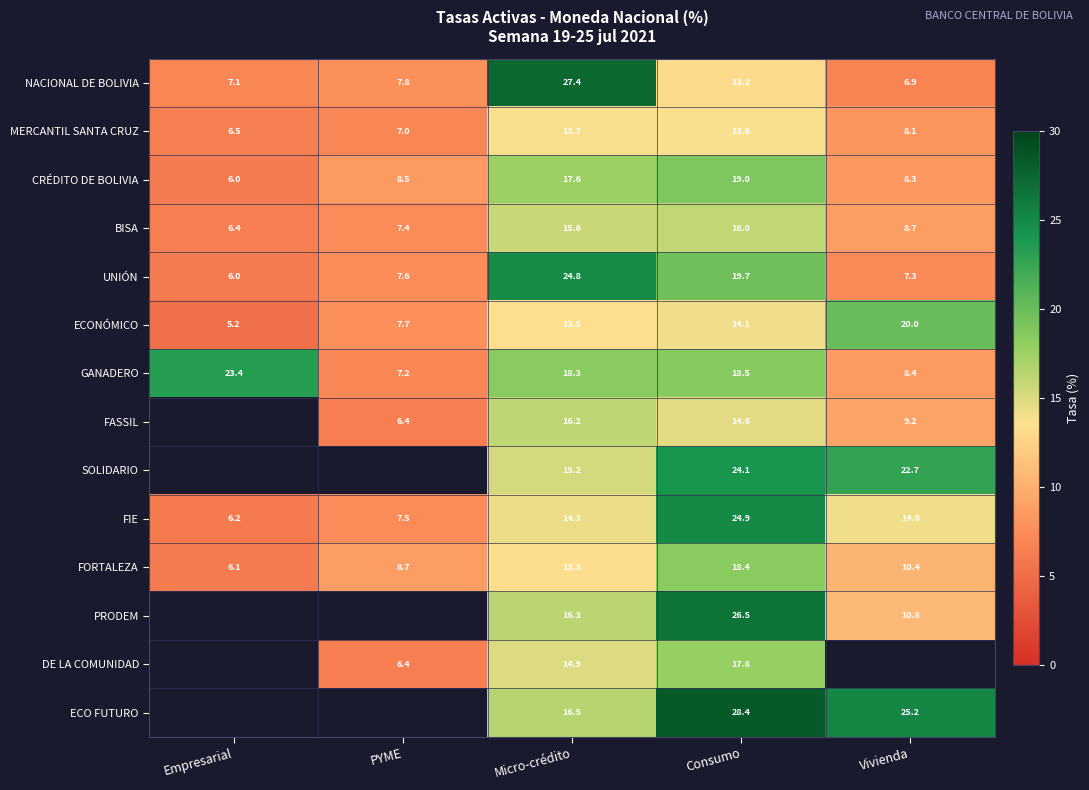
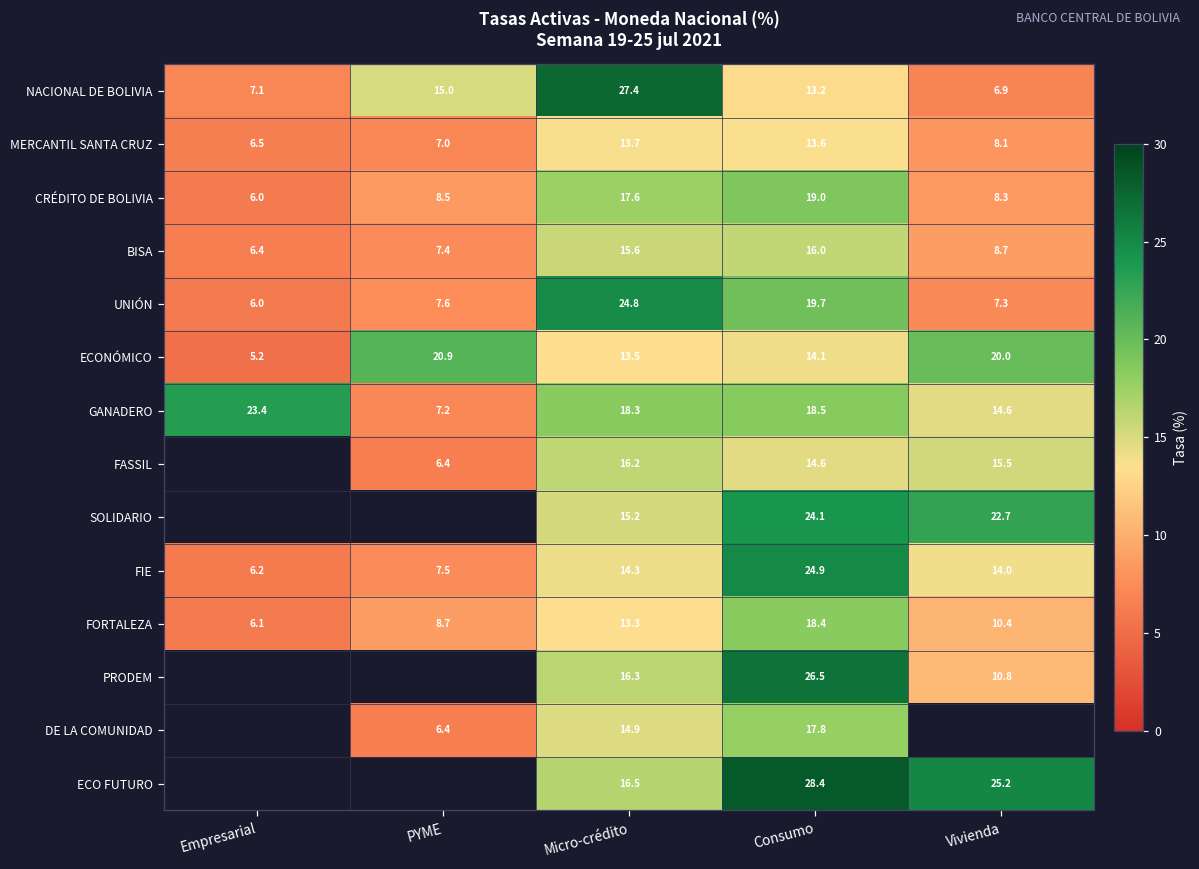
  {
    "NACIONAL DE BOLIVIA": {
      "Empresarial": 7.1,
-     "PYME": 7.8,
+     "PYME": 15.0,
      "Micro-crédito": 27.4,
      "Consumo": 13.2,
      "Vivienda": 6.9
    },
    "MERCANTIL SANTA CRUZ": {
      "Empresarial": 6.5,
      "PYME": 7.0,
      "Micro-crédito": 13.7,
      "Consumo": 13.6,
      "Vivienda": 8.1
    },
    "CRÉDITO DE BOLIVIA": {
      "Empresarial": 6.0,
      "PYME": 8.5,
      "Micro-crédito": 17.6,
      "Consumo": 19.0,
      "Vivienda": 8.3
    },
    "BISA": {
      "Empresarial": 6.4,
      "PYME": 7.4,
      "Micro-crédito": 15.6,
      "Consumo": 16.0,
      "Vivienda": 8.7
    },
    "UNIÓN": {
      "Empresarial": 6.0,
      "PYME": 7.6,
      "Micro-crédito": 24.8,
      "Consumo": 19.7,
      "Vivienda": 7.3
    },
    "ECONÓMICO": {
      "Empresarial": 5.2,
-     "PYME": 7.7,
+     "PYME": 20.9,
      "Micro-crédito": 13.5,
      "Consumo": 14.1,
      "Vivienda": 20.0
    },
    "GANADERO": {
      "Empresarial": 23.4,
      "PYME": 7.2,
      "Micro-crédito": 18.3,
      "Consumo": 18.5,
-     "Vivienda": 8.4
+     "Vivienda": 14.6
    },
    "FASSIL": {
      "PYME": 6.4,
      "Micro-crédito": 16.2,
      "Consumo": 14.6,
-     "Vivienda": 9.2
+     "Vivienda": 15.5
    },
    "SOLIDARIO": {
      "Micro-crédito": 15.2,
      "Consumo": 24.1,
      "Vivienda": 22.7
    },
    "FIE": {
      "Empresarial": 6.2,
      "PYME": 7.5,
      "Micro-crédito": 14.3,
      "Consumo": 24.9,
      "Vivienda": 14.0
    },
    "FORTALEZA": {
      "Empresarial": 6.1,
      "PYME": 8.7,
      "Micro-crédito": 13.3,
      "Consumo": 18.4,
      "Vivienda": 10.4
    },
    "PRODEM": {
      "Micro-crédito": 16.3,
      "Consumo": 26.5,
      "Vivienda": 10.8
    },
    "DE LA COMUNIDAD": {
      "PYME": 6.4,
      "Micro-crédito": 14.9,
      "Consumo": 17.8
    },
    "ECO FUTURO": {
      "Micro-crédito": 16.5,
      "Consumo": 28.4,
      "Vivienda": 25.2
    }
  }
